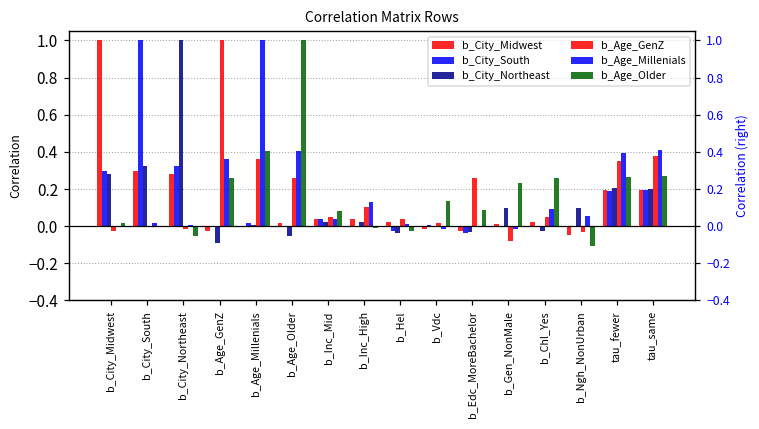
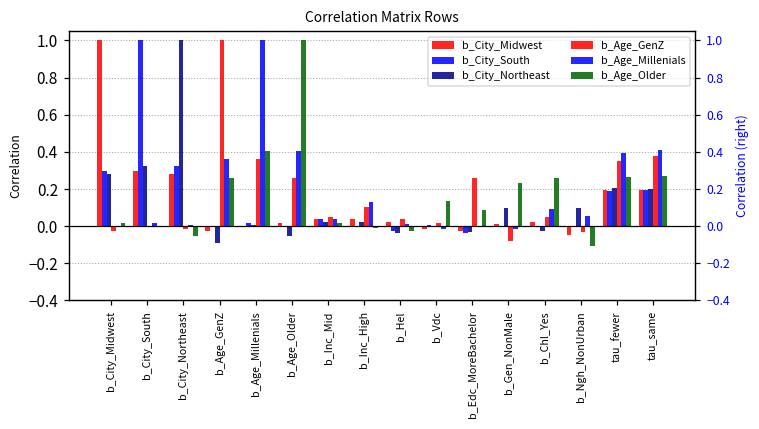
  {
    "b_City_Northeast": {
      "b_City_Midwest": 0.28,
      "b_City_South": 0.32,
      "b_City_Northeast": 1.00,
      "b_Age_GenZ": -0.09,
      "b_Age_Older": -0.05,
      "b_Inc_Mid": 0.02,
      "b_Inc_High": 0.02,
      "b_Hel": -0.04,
      "b_Edc_MoreBachelor": -0.03,
      "b_Gen_NonMale": 0.10,
      "b_Chl_Yes": -0.03,
      "b_Ngh_NonUrban": 0.10,
      "tau_fewer": 0.20,
      "tau_same": 0.20
    },
    "b_Age_Older": {
      "b_City_Midwest": 0.02,
      "b_City_Northeast": -0.05,
      "b_Age_GenZ": 0.26,
      "b_Age_Millenials": 0.40,
      "b_Age_Older": 1.00,
-     "b_Inc_Mid": 0.08,
+     "b_Inc_Mid": 0.02,
      "b_Hel": -0.02,
      "b_Vdc": 0.13,
      "b_Edc_MoreBachelor": 0.09,
      "b_Gen_NonMale": 0.23,
      "b_Chl_Yes": 0.26,
      "b_Ngh_NonUrban": -0.11,
      "tau_fewer": 0.27,
      "tau_same": 0.27
    }
  }
